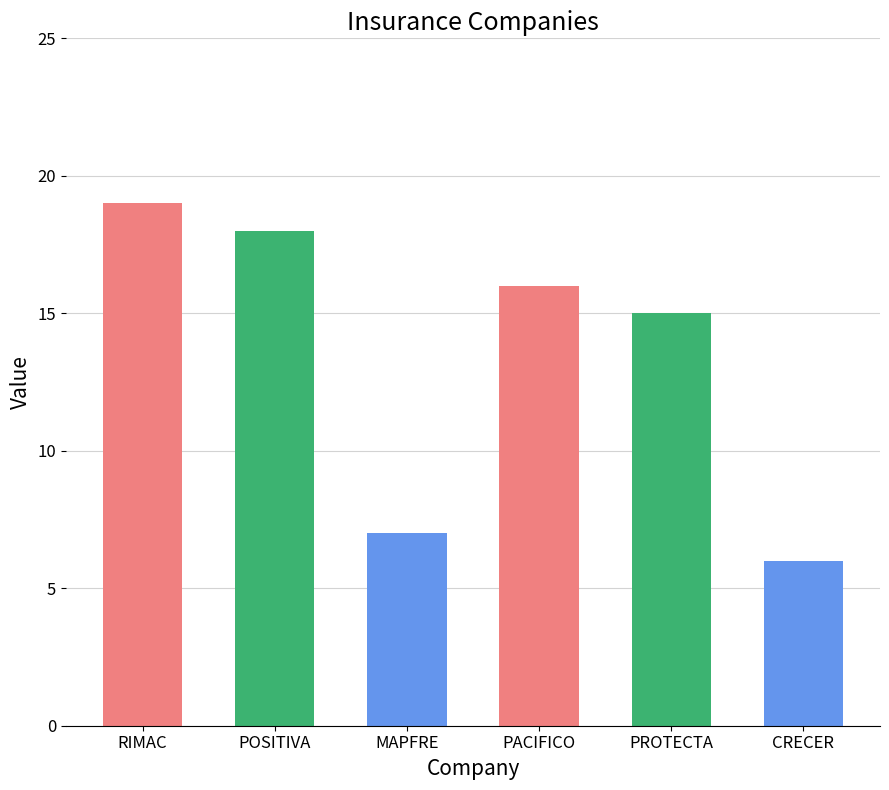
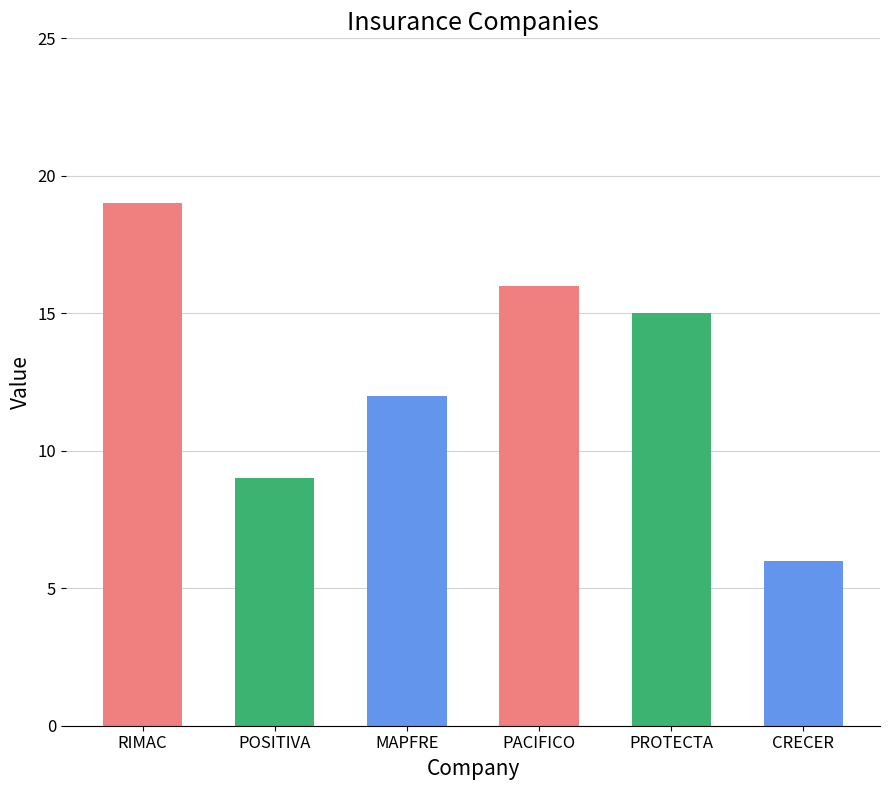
  {
    "RIMAC": 19,
-   "POSITIVA": 18,
-   "MAPFRE": 7,
+   "POSITIVA": 9,
+   "MAPFRE": 12,
    "PACIFICO": 16,
    "PROTECTA": 15,
    "CRECER": 6
  }
